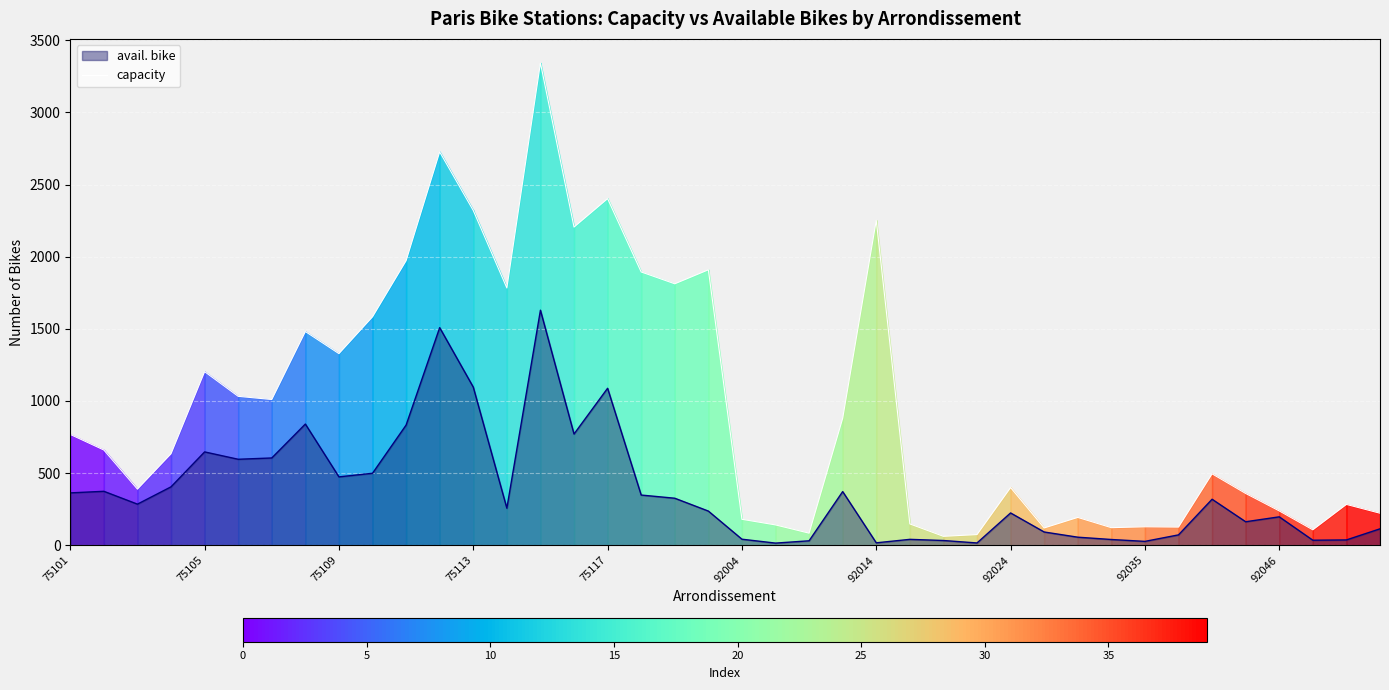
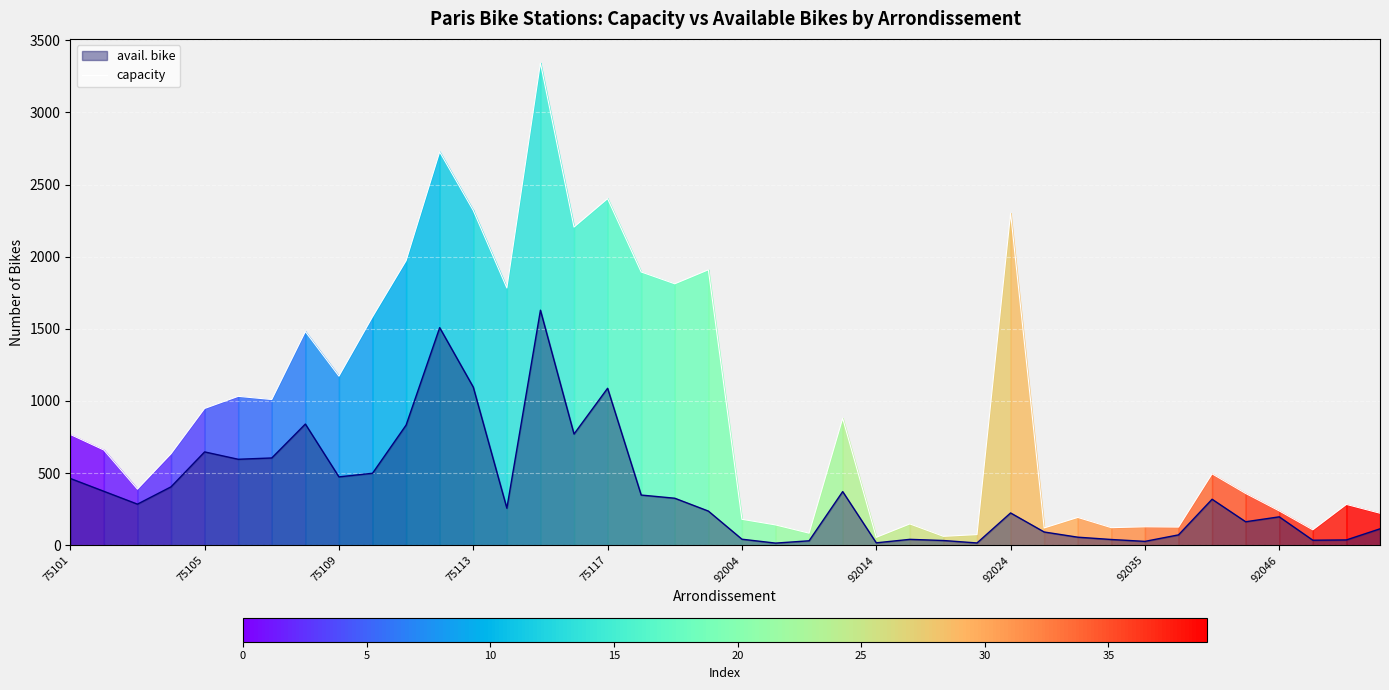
  {
    "capacity": {
-     "75105": 1200,
-     "75109": 1330,
-     "92014": 2250,
-     "92024": 400
+     "75105": 950,
+     "75109": 1170,
+     "92014": 60,
+     "92024": 2300
    },
    "avail. bike": {
-     "75101": 360,
+     "75101": 460,
      "75105": 650,
      "75109": 470,
      "75113": 1100,
      "75117": 1090,
      "92004": 40,
      "92014": 20,
      "92024": 220,
      "92035": 30,
      "92046": 200
    }
  }
